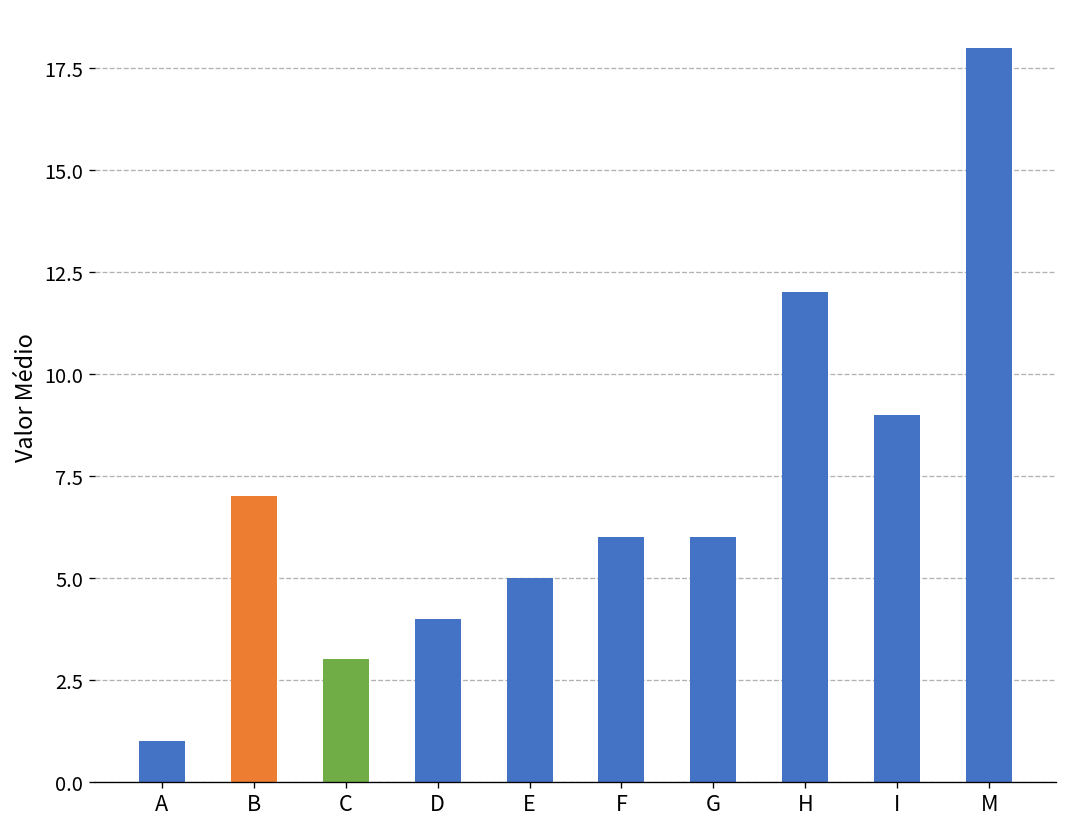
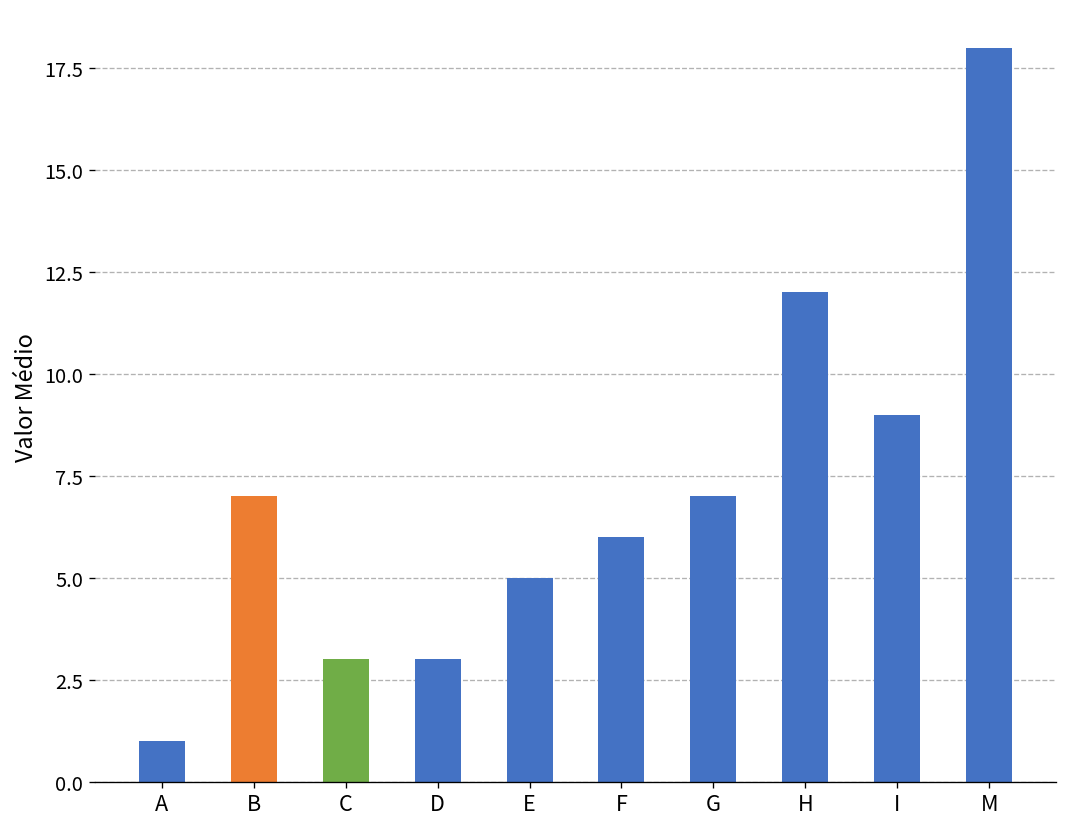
  {
    "A": 1,
    "B": 7,
    "C": 3,
-   "D": 4,
+   "D": 3,
    "E": 5,
    "F": 6,
-   "G": 6,
+   "G": 7,
    "H": 12,
    "I": 9,
    "M": 18
  }
